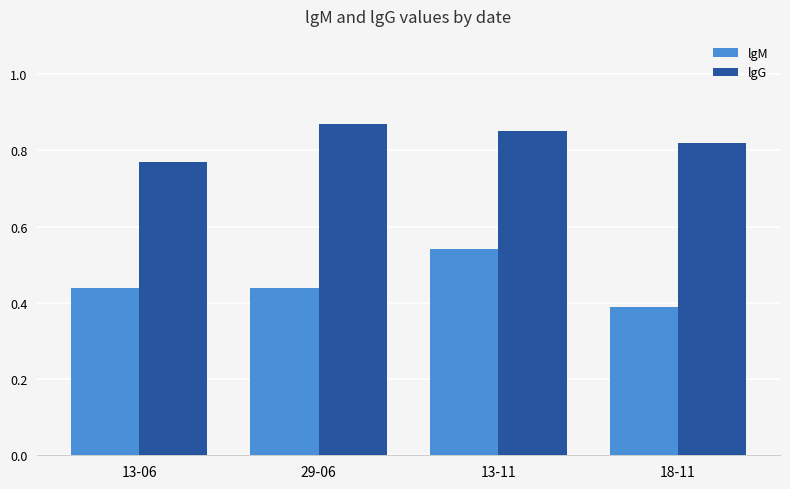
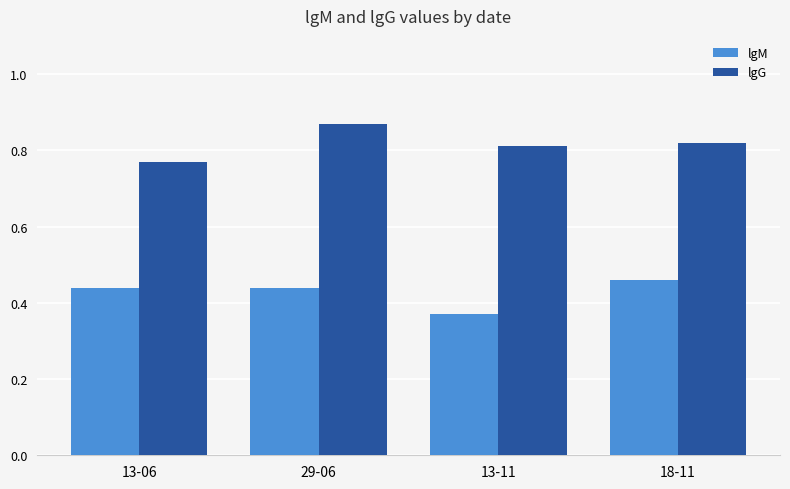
  {
    "lgM": {
      "13-06": 0.44,
      "29-06": 0.44,
-     "13-11": 0.54,
-     "18-11": 0.39
+     "13-11": 0.37,
+     "18-11": 0.46
    },
    "lgG": {
      "13-06": 0.77,
      "29-06": 0.87,
-     "13-11": 0.85,
+     "13-11": 0.81,
      "18-11": 0.82
    }
  }
